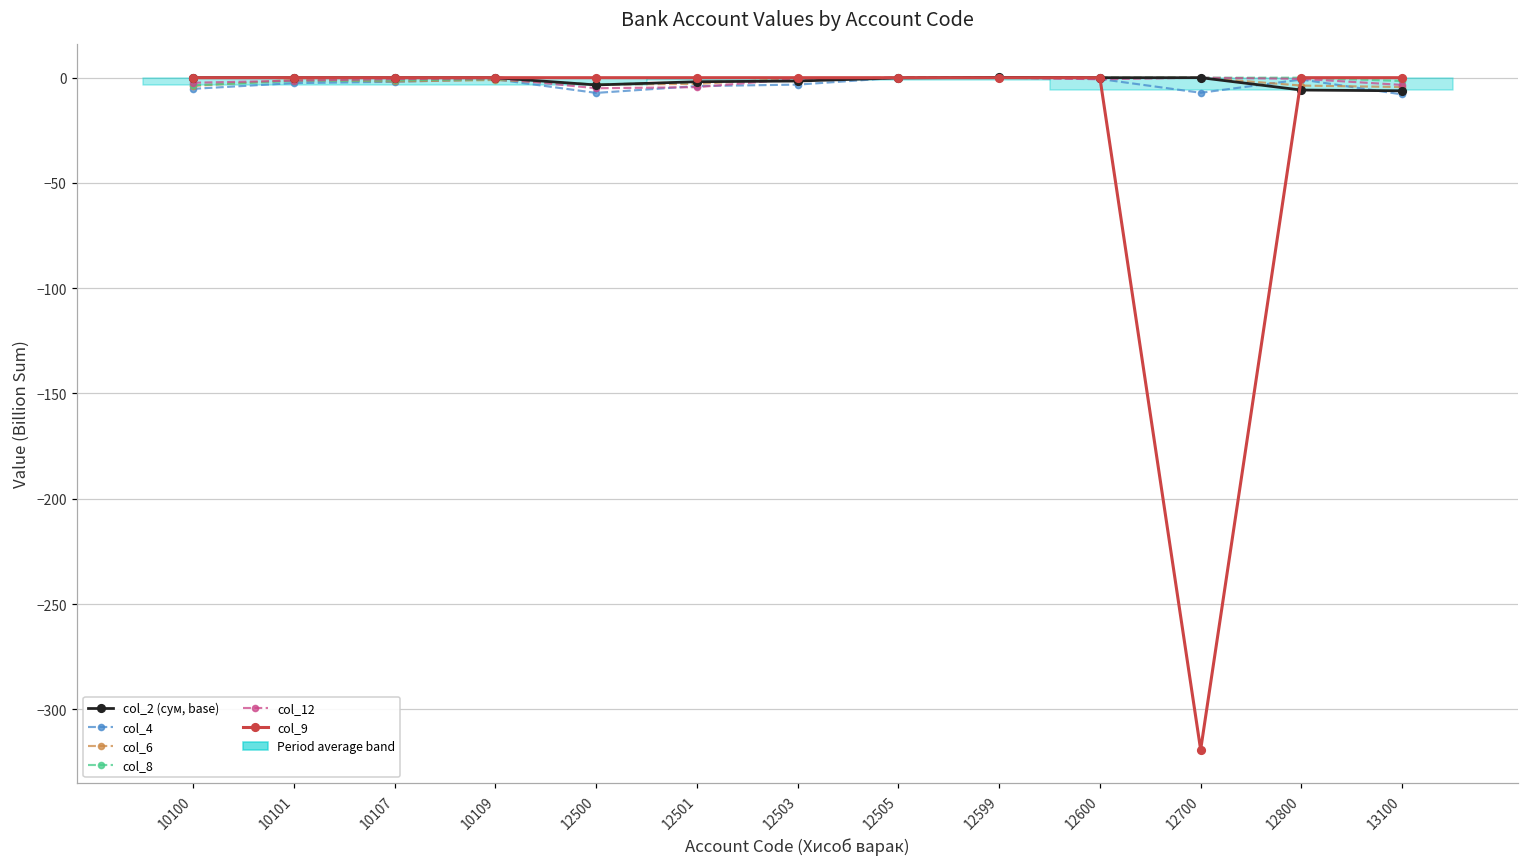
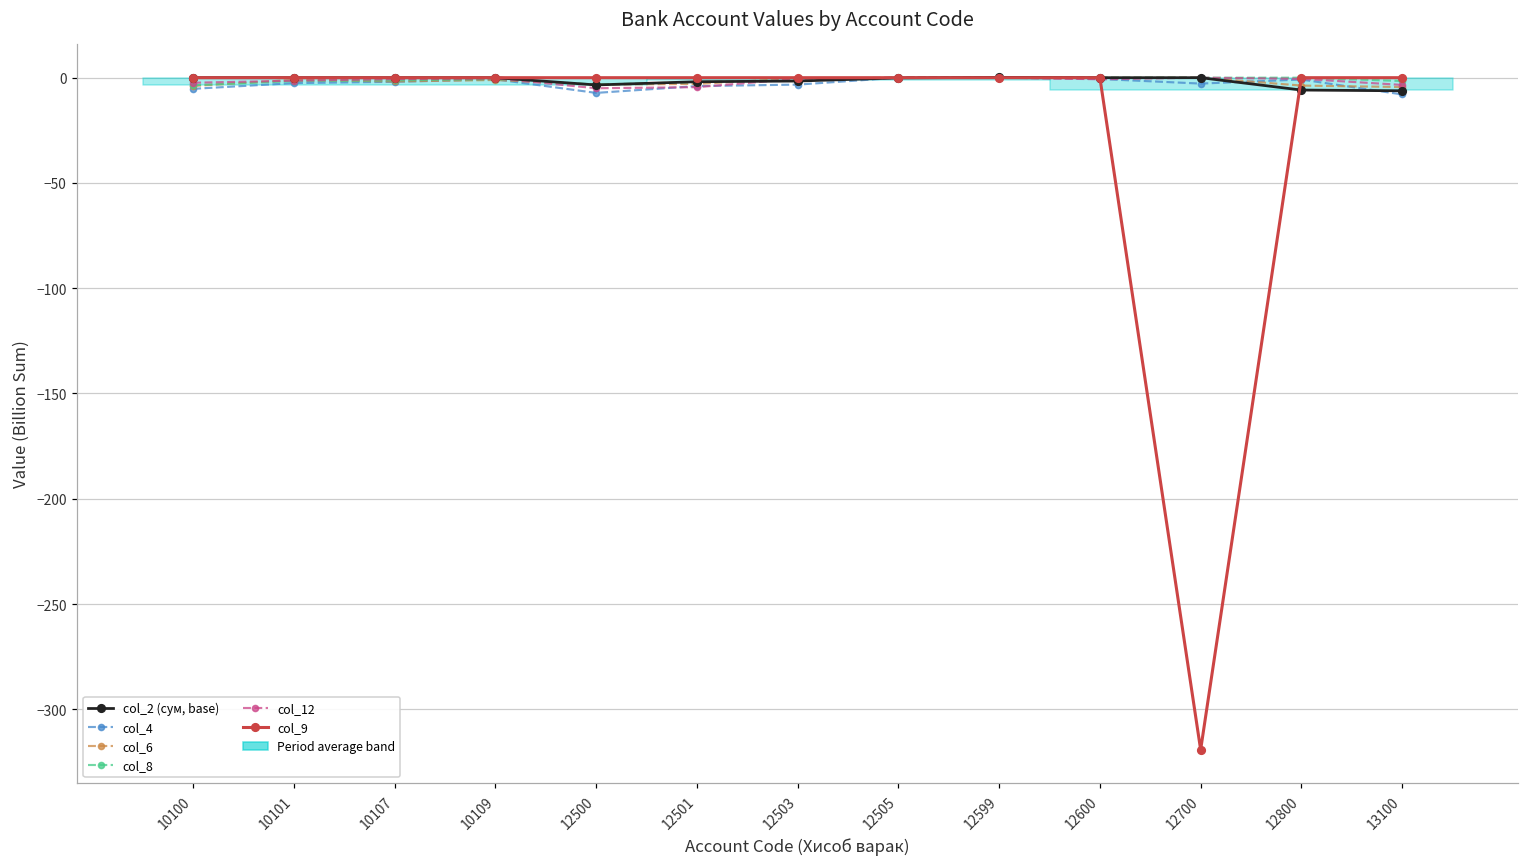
  {
    "col_2 (сум, base)": {
      "12800": -6,
      "13100": -6
    },
    "col_4": {
      "10100": -5,
      "12500": -7,
      "12503": -3,
-     "12700": -7,
+     "12700": -3,
      "13100": -8
    },
    "col_6": {
      "12800": -4
    },
    "col_8": {
      "13100": -2
    },
    "col_12": {
      "12500": -5
    },
    "col_9": {
      "12500": 0,
      "12501": 0,
      "12700": -319,
      "13100": 0
    }
  }
